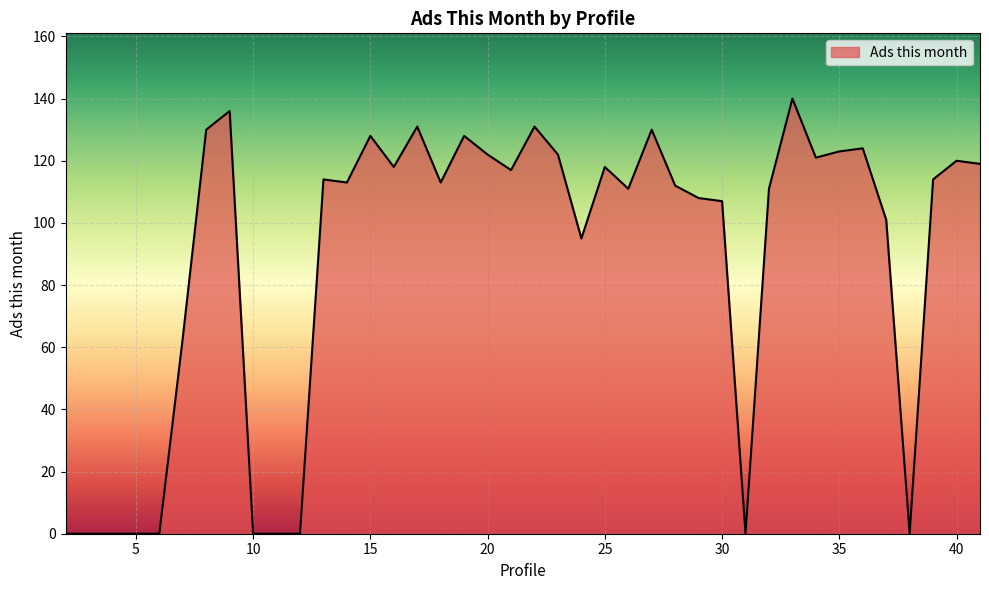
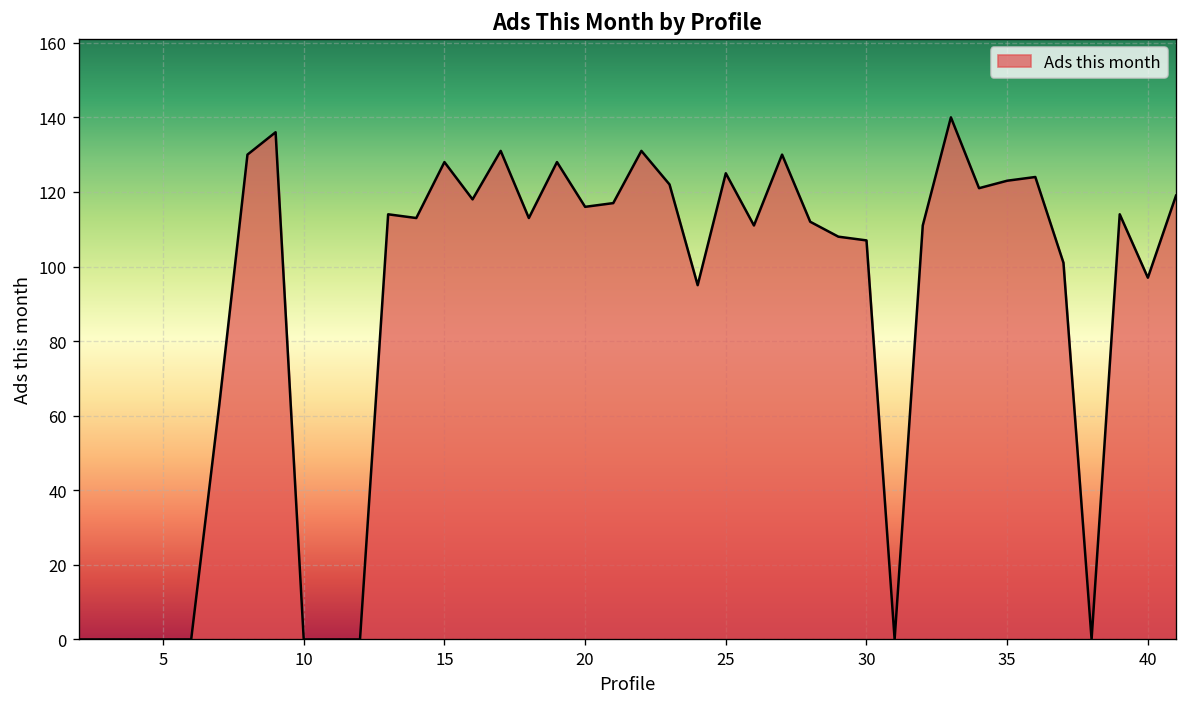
  {
    "5": 0,
    "10": 0,
    "15": 128,
-   "20": 122,
-   "25": 118,
+   "20": 116,
+   "25": 125,
    "30": 107,
    "35": 123,
-   "40": 120
+   "40": 97
  }
